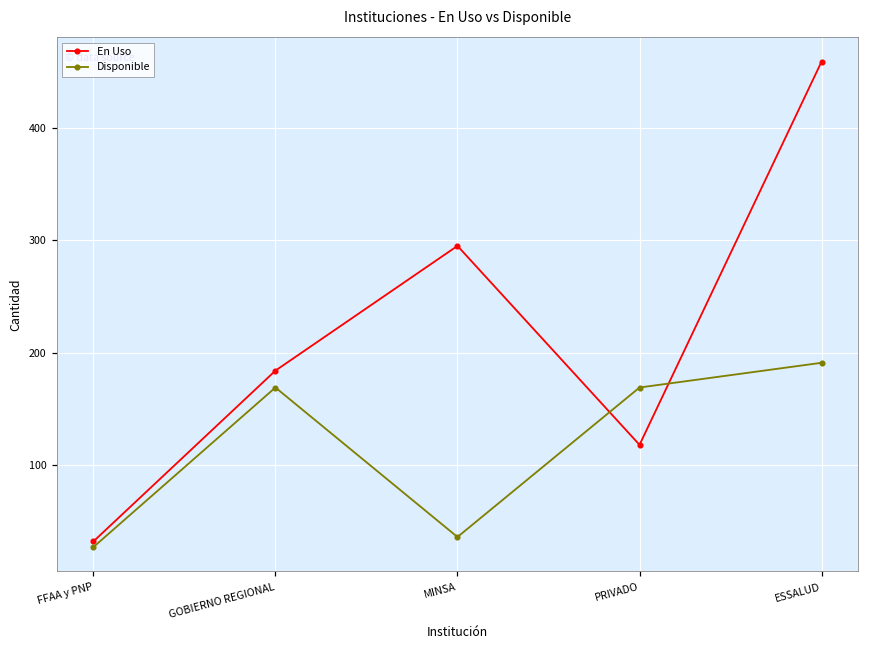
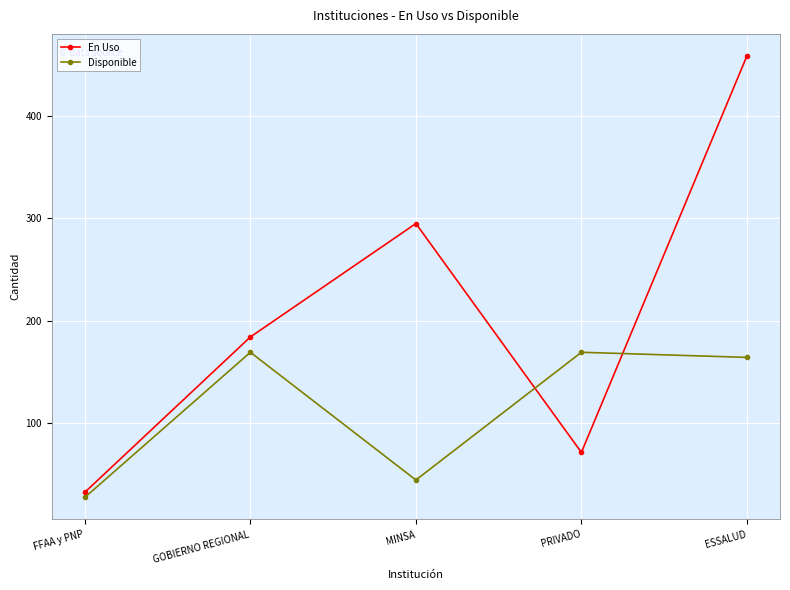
  {
    "En Uso": {
      "FFAA y PNP": 32,
      "GOBIERNO REGIONAL": 184,
      "MINSA": 295,
-     "PRIVADO": 118,
+     "PRIVADO": 71,
      "ESSALUD": 459
    },
    "Disponible": {
      "FFAA y PNP": 27,
      "GOBIERNO REGIONAL": 169,
-     "MINSA": 36,
+     "MINSA": 44,
      "PRIVADO": 169,
-     "ESSALUD": 191
+     "ESSALUD": 164
    }
  }
